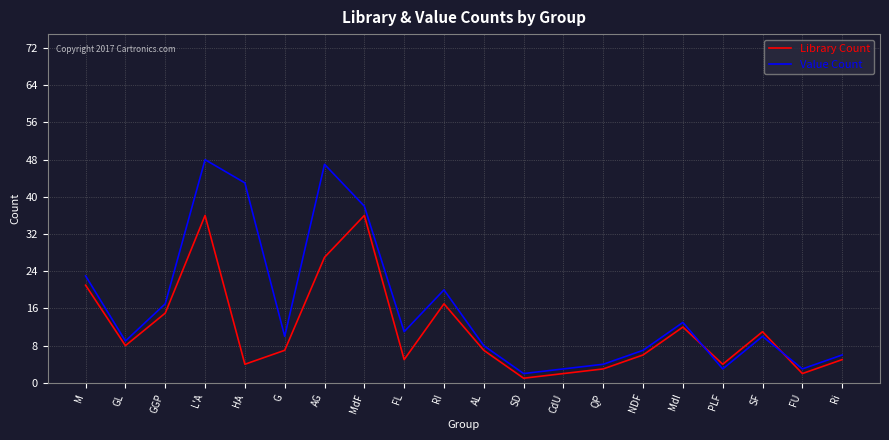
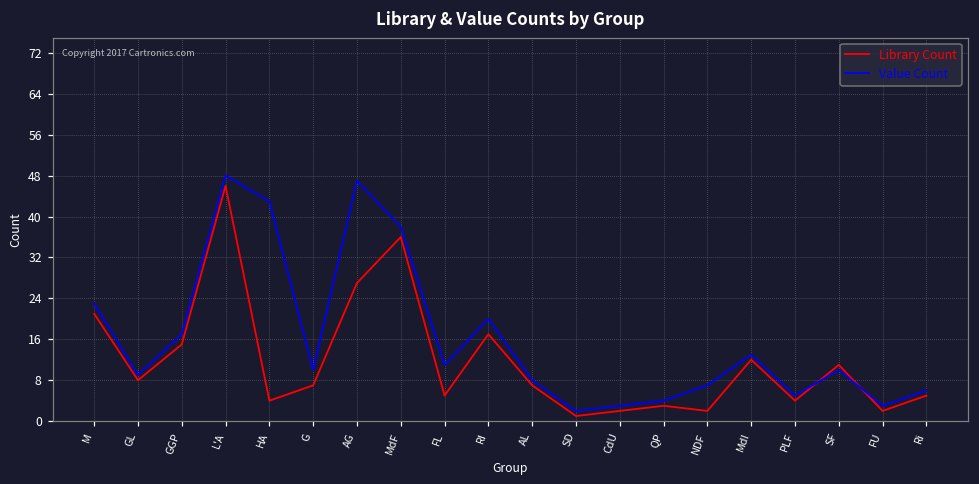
  {
    "Library Count": {
      "M": 21,
      "GL": 8,
      "GGP": 15,
-     "L'A": 36,
+     "L'A": 46,
      "HA": 4,
      "G": 7,
      "AG": 27,
      "MdF": 36,
      "FL": 5,
      "RI": 17,
      "AL": 7,
      "SD": 1,
      "CdU": 2,
      "QP": 3,
-     "NDF": 6,
+     "NDF": 2,
      "MdI": 12,
      "PLF": 4,
      "SF": 11,
      "FU": 2,
      "Ri": 5
    },
    "Value Count": {
      "M": 23,
      "GL": 9,
      "GGP": 17,
      "L'A": 48,
      "HA": 43,
      "G": 10,
      "AG": 47,
      "MdF": 38,
      "FL": 11,
      "RI": 20,
      "AL": 8,
      "SD": 2,
      "CdU": 3,
      "QP": 4,
      "NDF": 7,
      "MdI": 13,
-     "PLF": 3,
+     "PLF": 5,
      "SF": 10,
      "FU": 3,
      "Ri": 6
    }
  }
